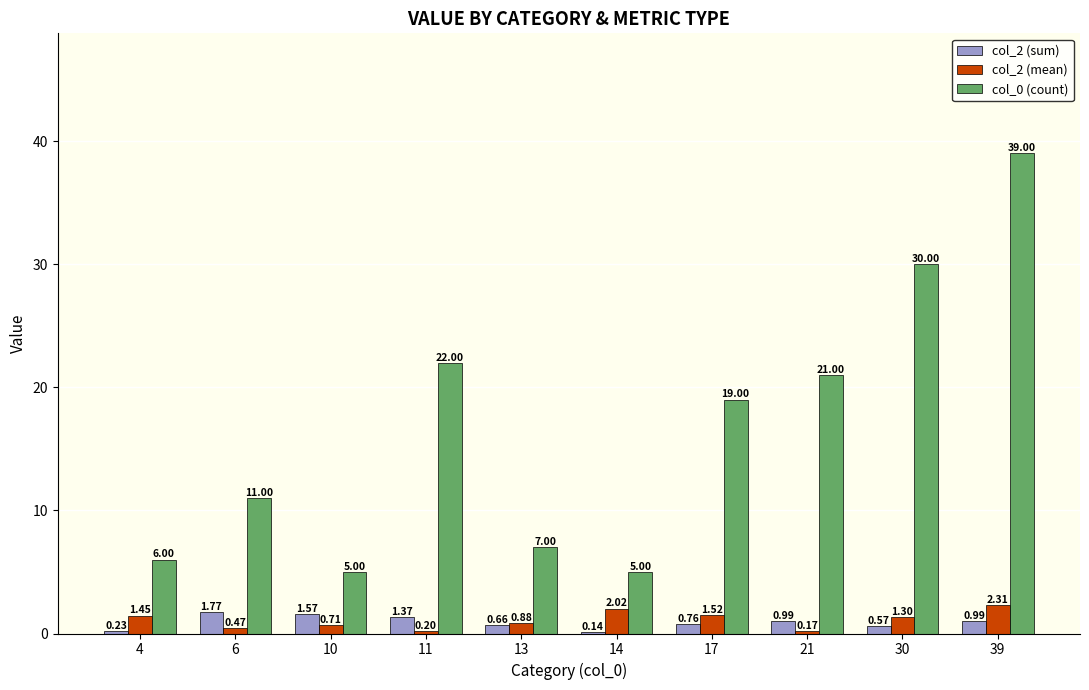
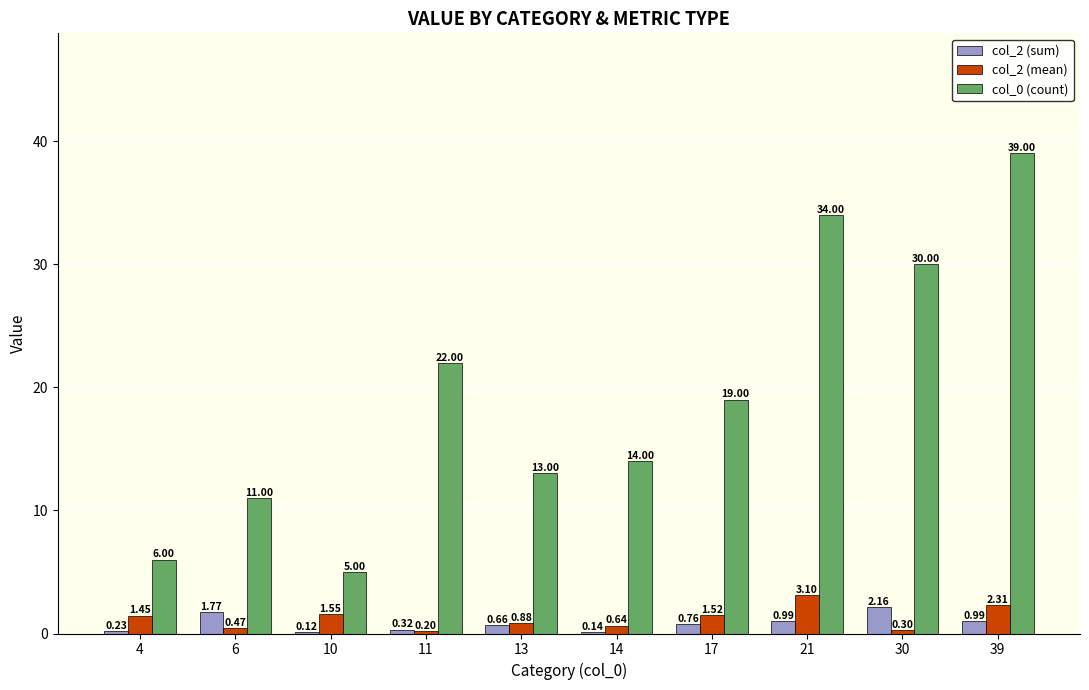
  {
    "col_2 (sum)": {
      "4": 0.23,
      "6": 1.77,
-     "10": 1.57,
-     "11": 1.37,
+     "10": 0.12,
+     "11": 0.32,
      "13": 0.66,
      "14": 0.14,
      "17": 0.76,
      "21": 0.99,
-     "30": 0.57,
+     "30": 2.16,
      "39": 0.99
    },
    "col_2 (mean)": {
      "4": 1.45,
      "6": 0.47,
-     "10": 0.71,
+     "10": 1.55,
      "11": 0.20,
      "13": 0.88,
-     "14": 2.02,
+     "14": 0.64,
      "17": 1.52,
-     "21": 0.17,
-     "30": 1.30,
+     "21": 3.10,
+     "30": 0.30,
      "39": 2.31
    },
    "col_0 (count)": {
      "4": 6.00,
      "6": 11.00,
      "10": 5.00,
      "11": 22.00,
-     "13": 7.00,
-     "14": 5.00,
+     "13": 13.00,
+     "14": 14.00,
      "17": 19.00,
-     "21": 21.00,
+     "21": 34.00,
      "30": 30.00,
      "39": 39.00
    }
  }
